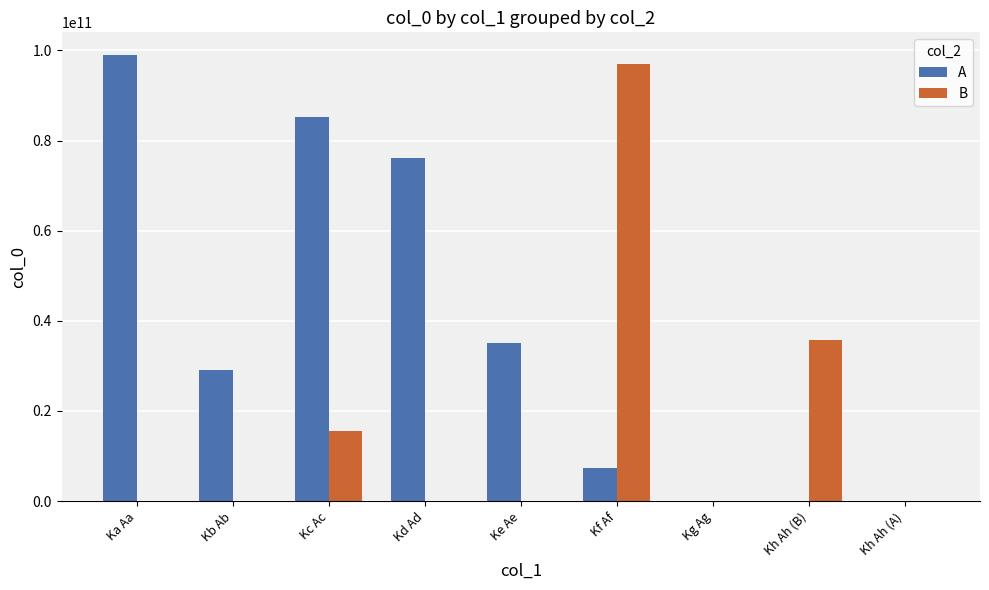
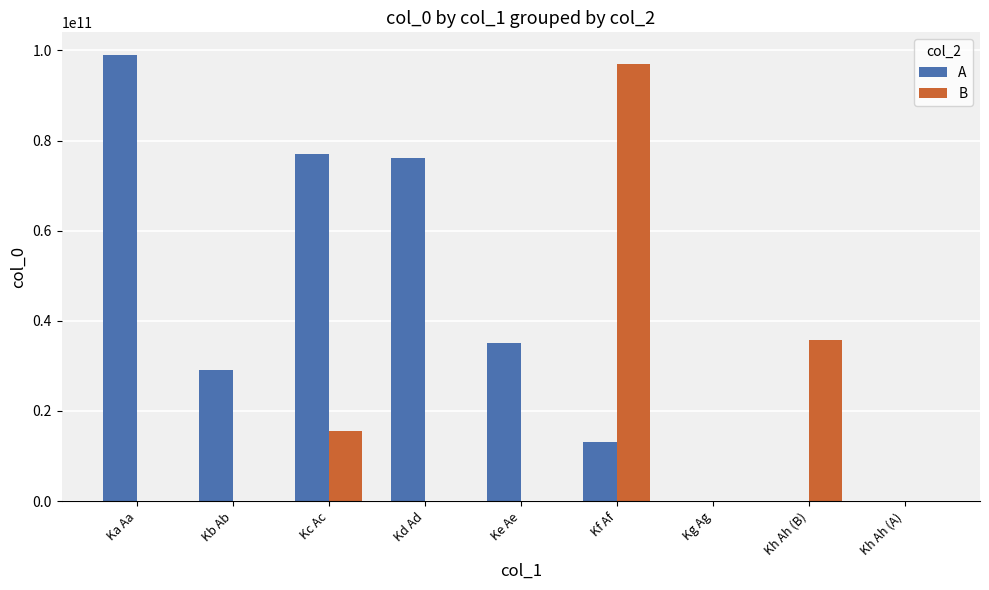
  {
    "A": {
      "Ka Aa": 99000000000,
      "Kb Ab": 29000000000,
-     "Kc Ac": 85000000000,
+     "Kc Ac": 77000000000,
      "Kd Ad": 76000000000,
      "Ke Ae": 35000000000,
-     "Kf Af": 7000000000,
+     "Kf Af": 13000000000,
      "Kg Ag": 0,
      "Kh Ah (B)": 0,
      "Kh Ah (A)": 0
    },
    "B": {
      "Ka Aa": 0,
      "Kb Ab": 0,
      "Kc Ac": 15000000000,
      "Kd Ad": 0,
      "Ke Ae": 0,
      "Kf Af": 97000000000,
      "Kg Ag": 0,
      "Kh Ah (B)": 36000000000,
      "Kh Ah (A)": 0
    }
  }
